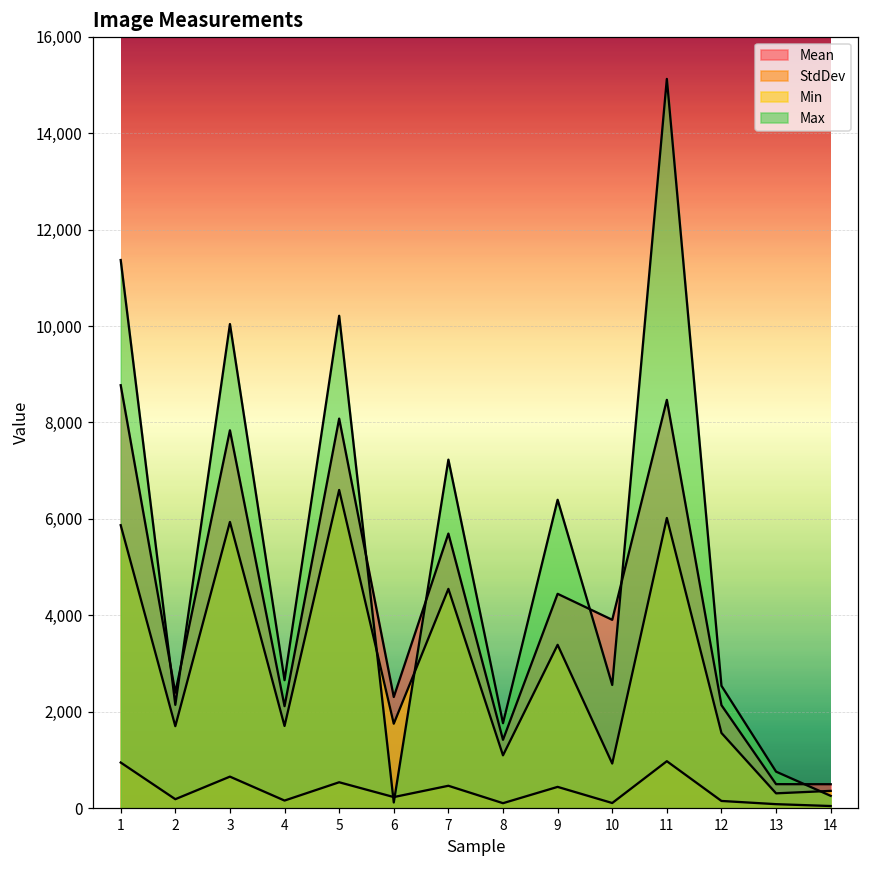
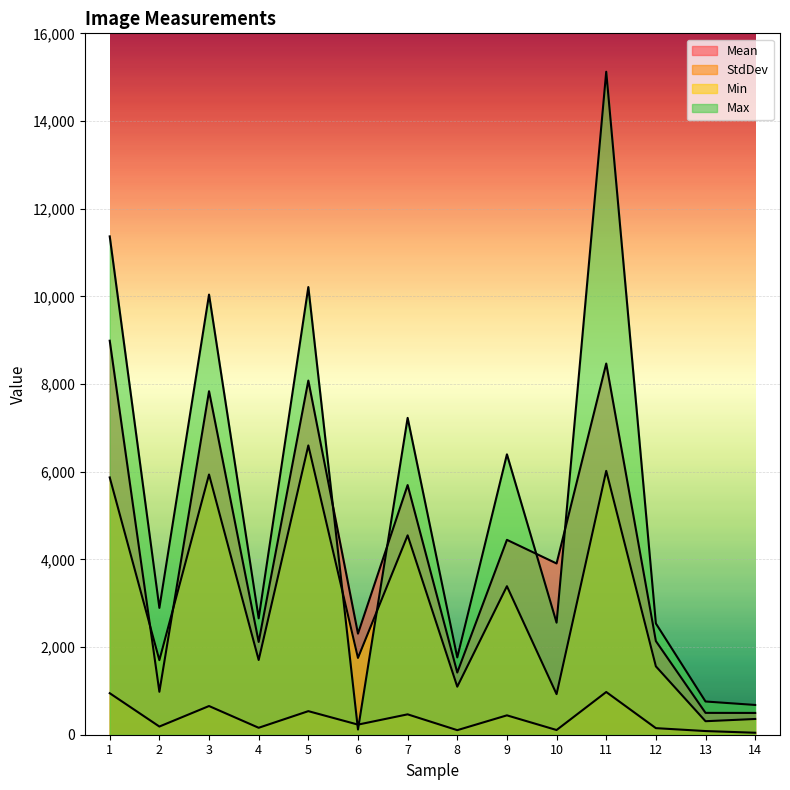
  {
    "Mean": {
-     "1": "8,800",
-     "2": "2,400",
+     "1": "9,000",
+     "2": "1,000",
      "3": "7,800",
      "4": "2,100",
      "5": "8,100",
      "6": "2,300",
      "7": "5,700",
      "8": "1,400",
      "9": "4,400",
      "10": "3,900",
      "11": "8,500",
      "12": "2,100",
      "13": "500",
      "14": "500"
    },
    "Max": {
      "1": "11,400",
-     "2": "2,100",
+     "2": "2,900",
      "3": "10,000",
      "4": "2,700",
      "5": "10,200",
      "6": "100",
      "7": "7,200",
      "8": "1,800",
      "9": "6,400",
      "10": "2,600",
      "11": "15,100",
      "12": "2,500",
      "13": "800",
-     "14": "300"
+     "14": "700"
    }
  }
